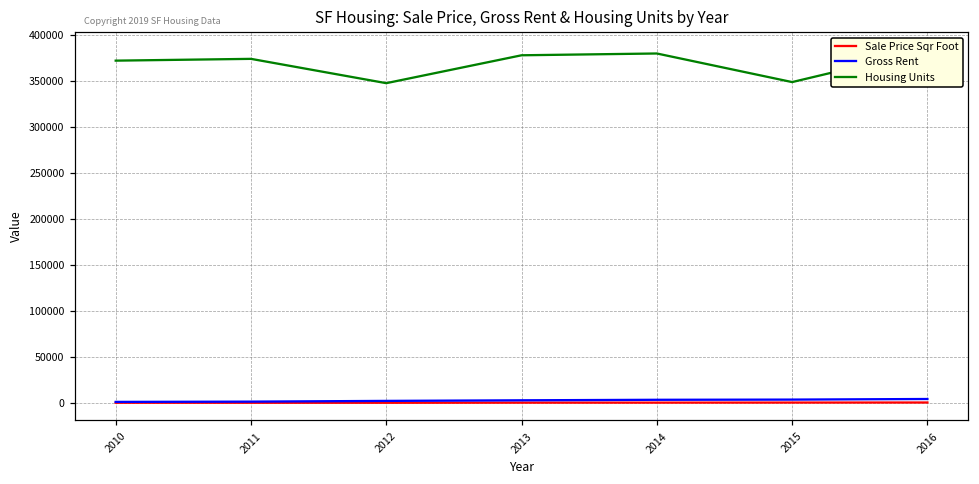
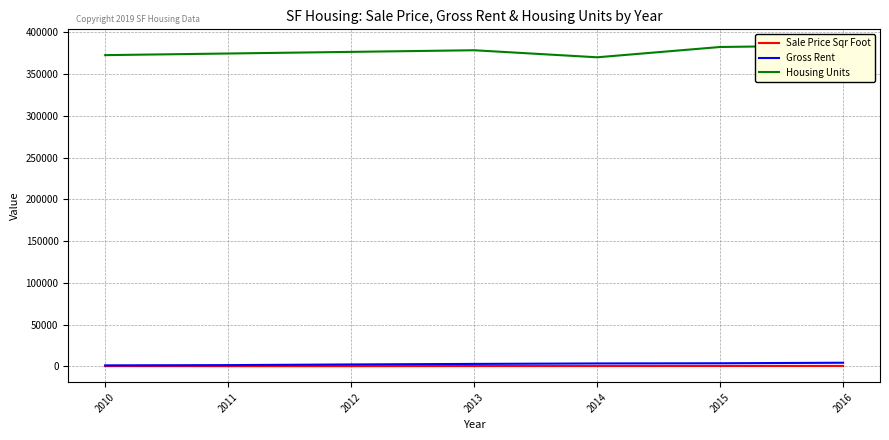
  {
    "Sale Price Sqr Foot": {
      "2014": 0,
      "2015": 0,
      "2016": 0
    },
    "Gross Rent": {
      "2014": 0,
      "2015": 0,
      "2016": 0
    },
    "Housing Units": {
      "2010": 370000,
      "2011": 370000,
-     "2012": 350000,
+     "2012": 380000,
      "2013": 380000,
-     "2014": 380000,
-     "2015": 350000
+     "2014": 370000,
+     "2015": 380000
    }
  }
